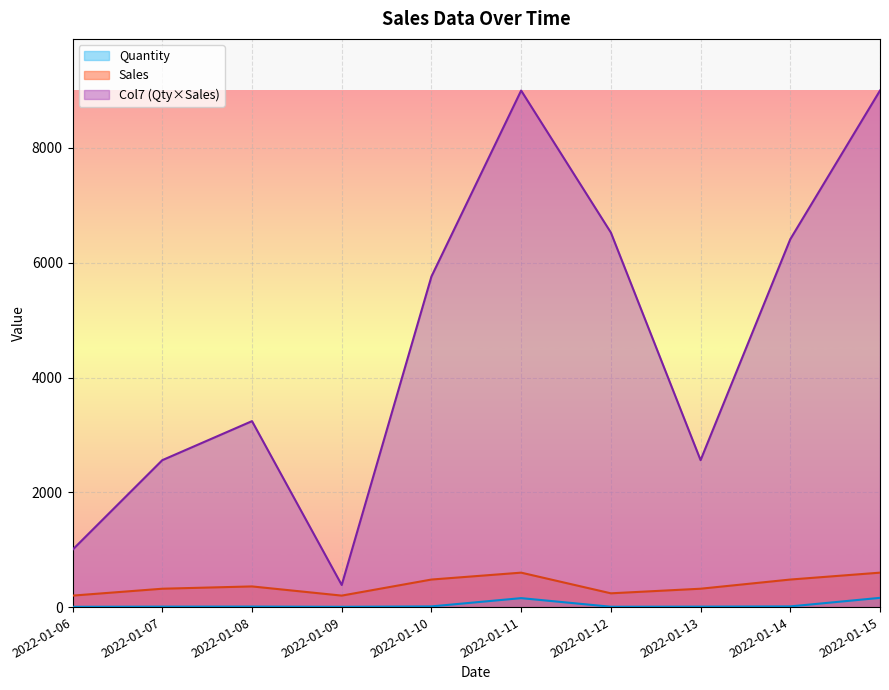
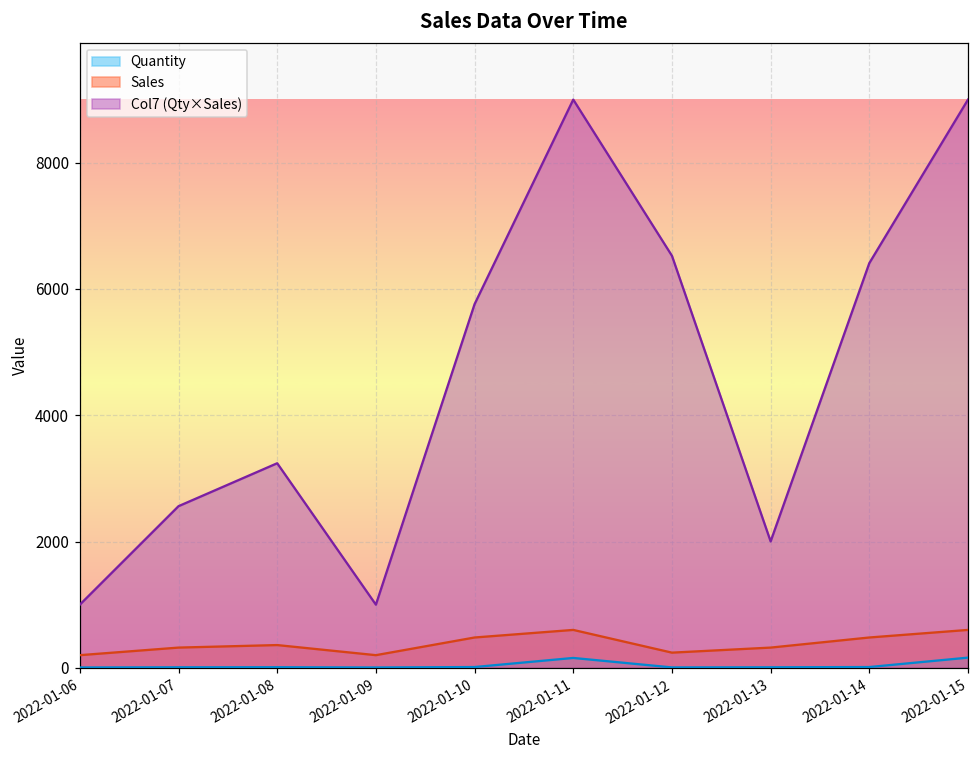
  {
    "Quantity": {
      "2022-01-06": 0,
      "2022-01-07": 0,
      "2022-01-08": 0,
      "2022-01-09": 0,
      "2022-01-10": 0,
      "2022-01-11": 200,
      "2022-01-12": 0,
      "2022-01-13": 0,
      "2022-01-14": 0,
      "2022-01-15": 200
    },
    "Sales": {
      "2022-01-06": 200,
      "2022-01-07": 300,
      "2022-01-08": 400,
      "2022-01-09": 200,
      "2022-01-10": 500,
      "2022-01-11": 600,
      "2022-01-12": 200,
      "2022-01-13": 300,
      "2022-01-14": 500,
      "2022-01-15": 600
    },
    "Col7 (Qty×Sales)": {
      "2022-01-06": 1000,
      "2022-01-07": 2600,
      "2022-01-08": 3200,
-     "2022-01-09": 400,
+     "2022-01-09": 1000,
      "2022-01-10": 5800,
      "2022-01-11": 9000,
      "2022-01-12": 6500,
-     "2022-01-13": 2600,
+     "2022-01-13": 2000,
      "2022-01-14": 6400,
      "2022-01-15": 9000
    }
  }
